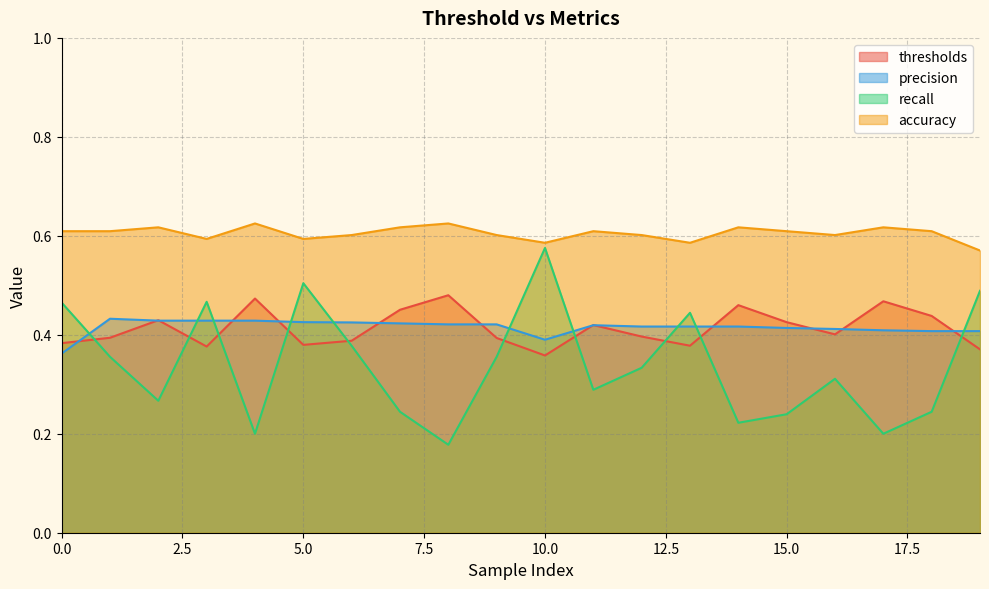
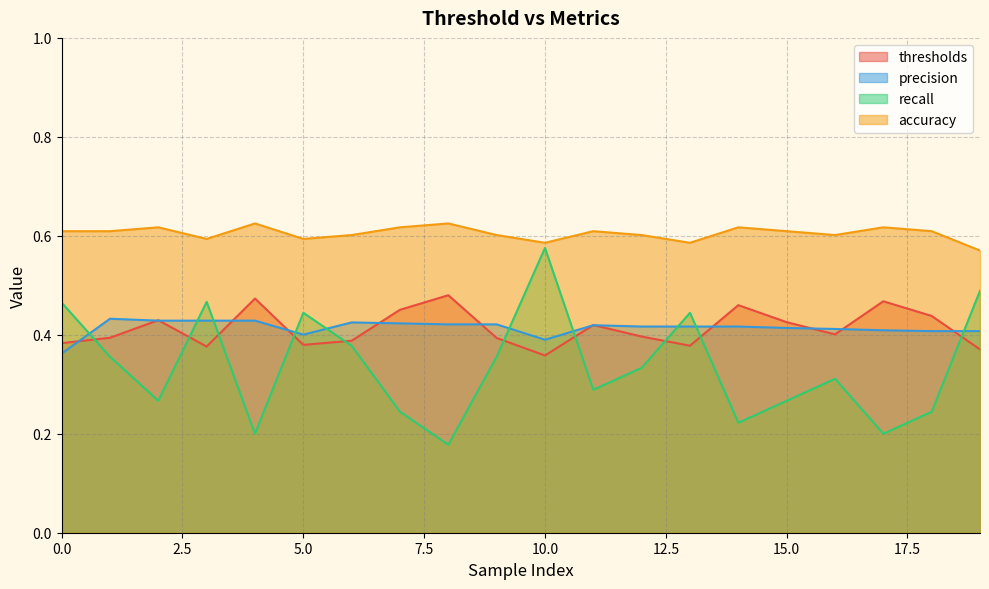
  {
    "thresholds": {
      "0.0": 0.38,
      "5.0": 0.38,
      "10.0": 0.36,
      "15.0": 0.43
    },
    "precision": {
      "0.0": 0.36,
-     "5.0": 0.43,
+     "5.0": 0.40,
      "10.0": 0.39,
      "15.0": 0.41
    },
    "recall": {
      "0.0": 0.47,
-     "5.0": 0.50,
+     "5.0": 0.44,
      "10.0": 0.58,
-     "15.0": 0.24
+     "15.0": 0.27
    },
    "accuracy": {
      "0.0": 0.61,
      "5.0": 0.59,
      "10.0": 0.59,
      "15.0": 0.61
    }
  }
